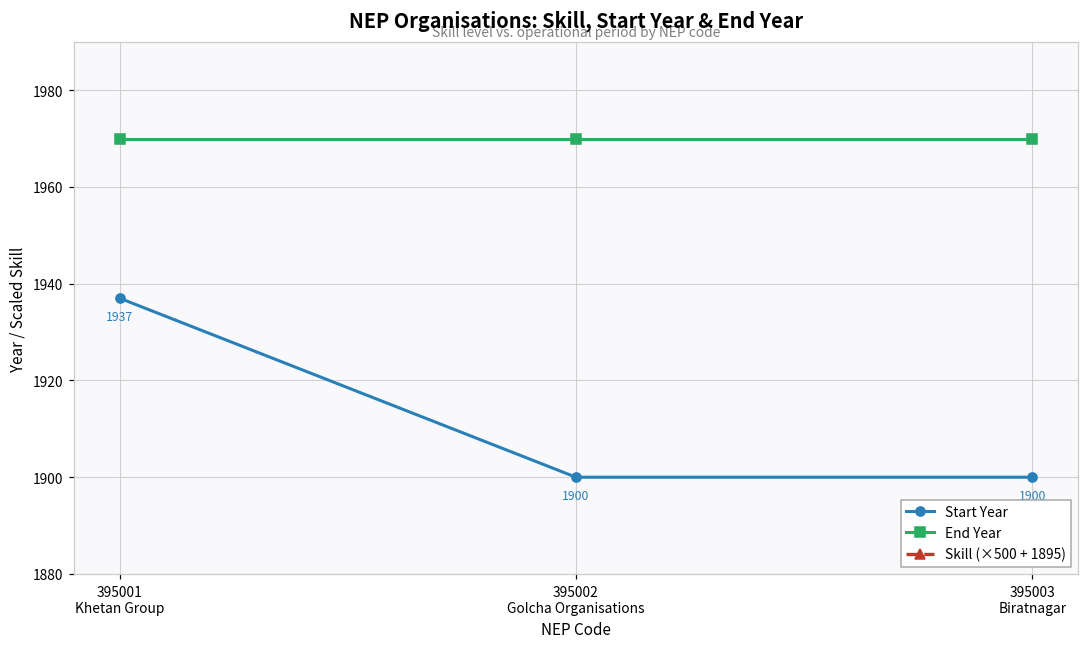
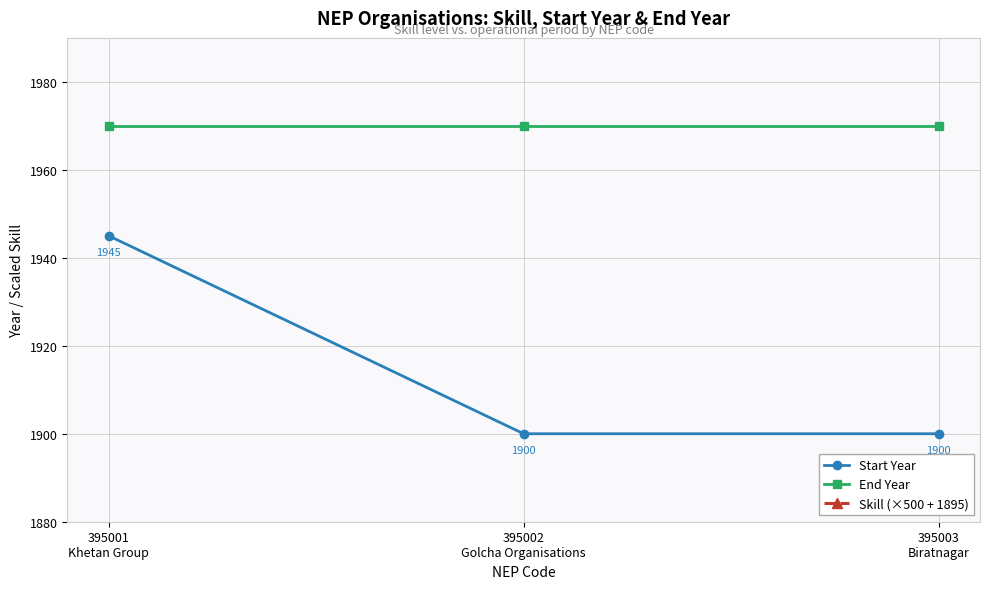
  {
    "Start Year": {
-     "395001 Khetan Group": 1937,
+     "395001 Khetan Group": 1945,
      "395002 Golcha Organisations": 1900
    },
    "End Year": {
      "395001 Khetan Group": 1970,
      "395002 Golcha Organisations": 1970,
      "395003 Biratnagar": 1970
    }
  }
